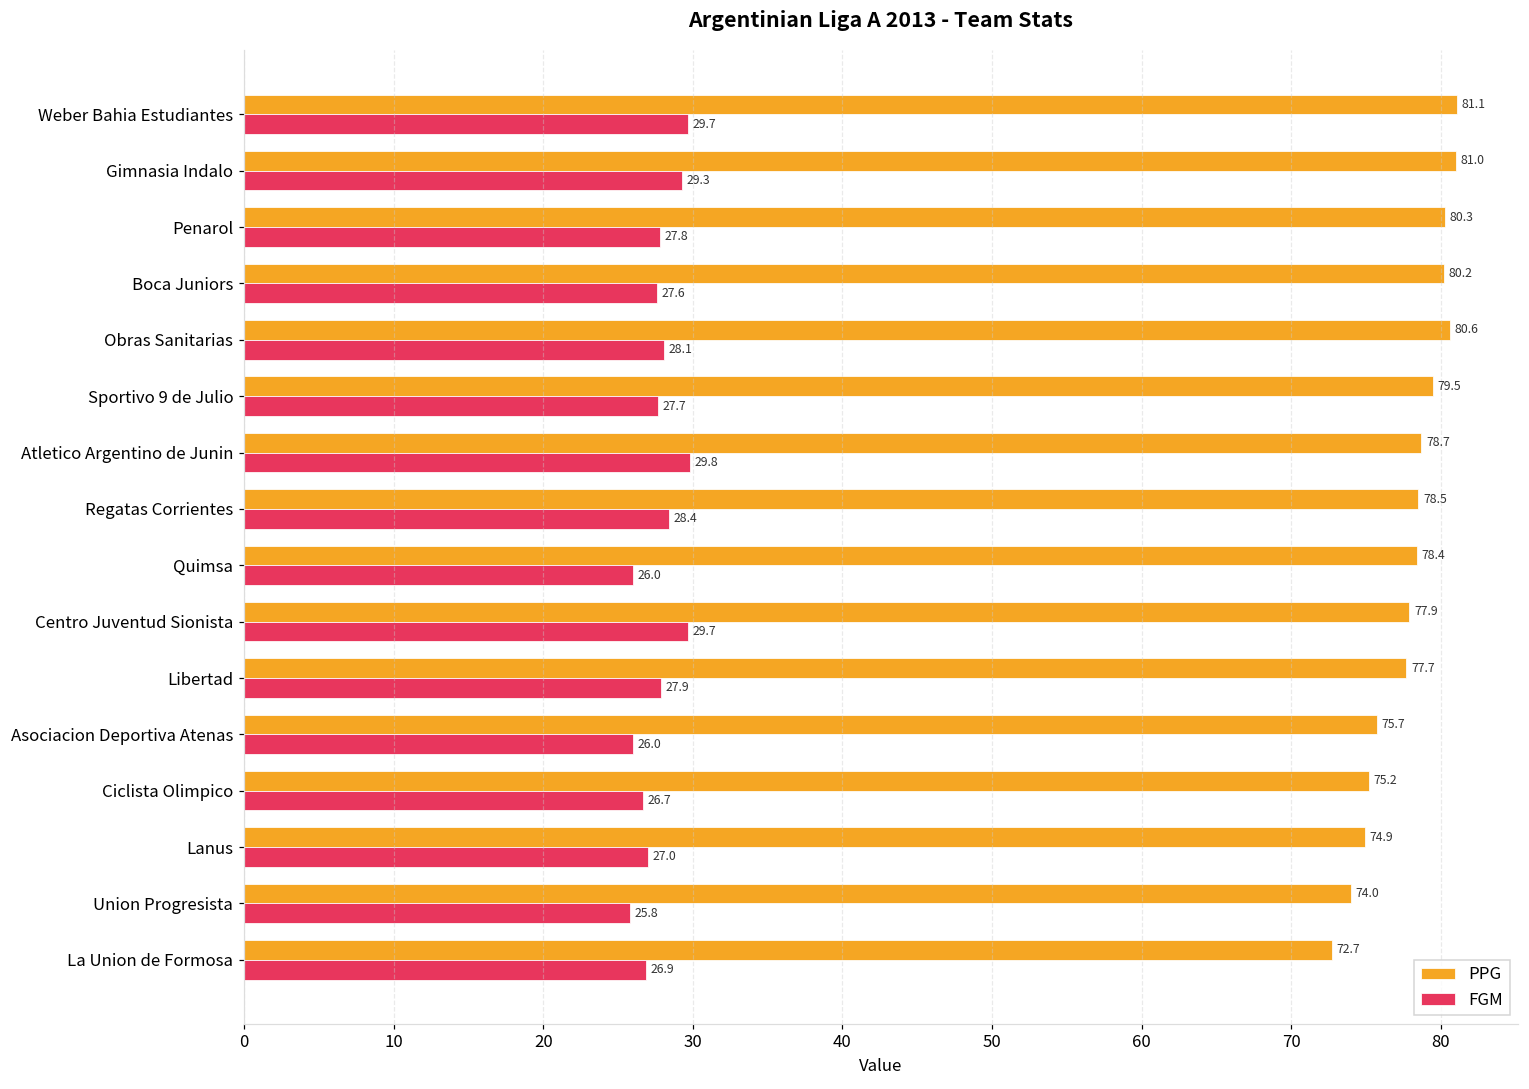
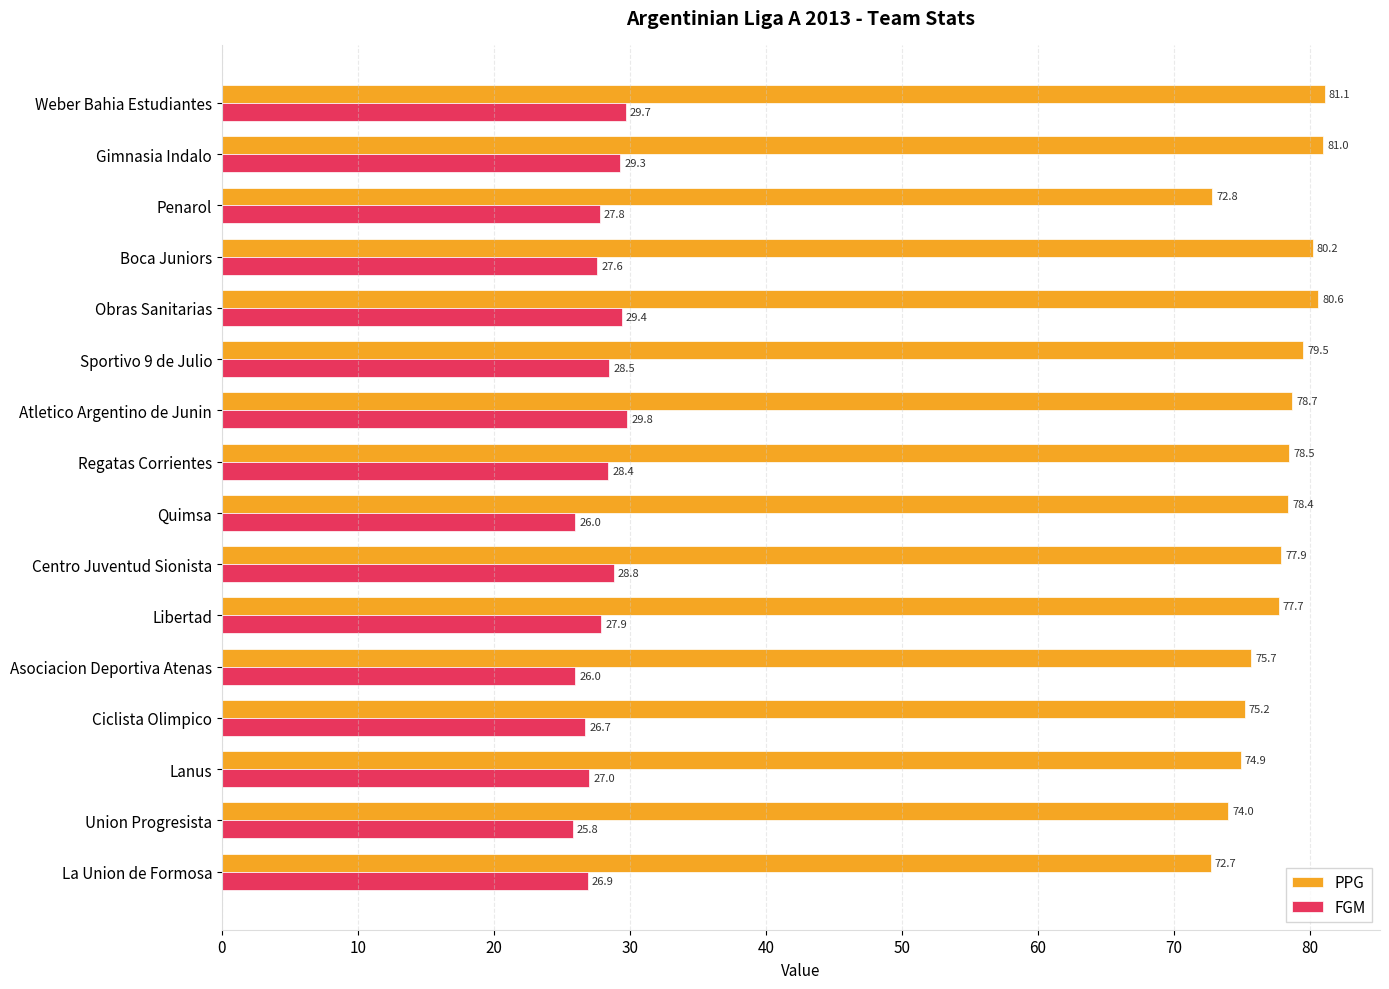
  {
    "PPG": {
      "Weber Bahia Estudiantes": 81.1,
      "Gimnasia Indalo": 81.0,
-     "Penarol": 80.3,
+     "Penarol": 72.8,
      "Boca Juniors": 80.2,
      "Obras Sanitarias": 80.6,
      "Sportivo 9 de Julio": 79.5,
      "Atletico Argentino de Junin": 78.7,
      "Regatas Corrientes": 78.5,
      "Quimsa": 78.4,
      "Centro Juventud Sionista": 77.9,
      "Libertad": 77.7,
      "Asociacion Deportiva Atenas": 75.7,
      "Ciclista Olimpico": 75.2,
      "Lanus": 74.9,
      "Union Progresista": 74.0,
      "La Union de Formosa": 72.7
    },
    "FGM": {
      "Weber Bahia Estudiantes": 29.7,
      "Gimnasia Indalo": 29.3,
      "Penarol": 27.8,
      "Boca Juniors": 27.6,
-     "Obras Sanitarias": 28.1,
-     "Sportivo 9 de Julio": 27.7,
+     "Obras Sanitarias": 29.4,
+     "Sportivo 9 de Julio": 28.5,
      "Atletico Argentino de Junin": 29.8,
      "Regatas Corrientes": 28.4,
      "Quimsa": 26.0,
-     "Centro Juventud Sionista": 29.7,
+     "Centro Juventud Sionista": 28.8,
      "Libertad": 27.9,
      "Asociacion Deportiva Atenas": 26.0,
      "Ciclista Olimpico": 26.7,
      "Lanus": 27.0,
      "Union Progresista": 25.8,
      "La Union de Formosa": 26.9
    }
  }
